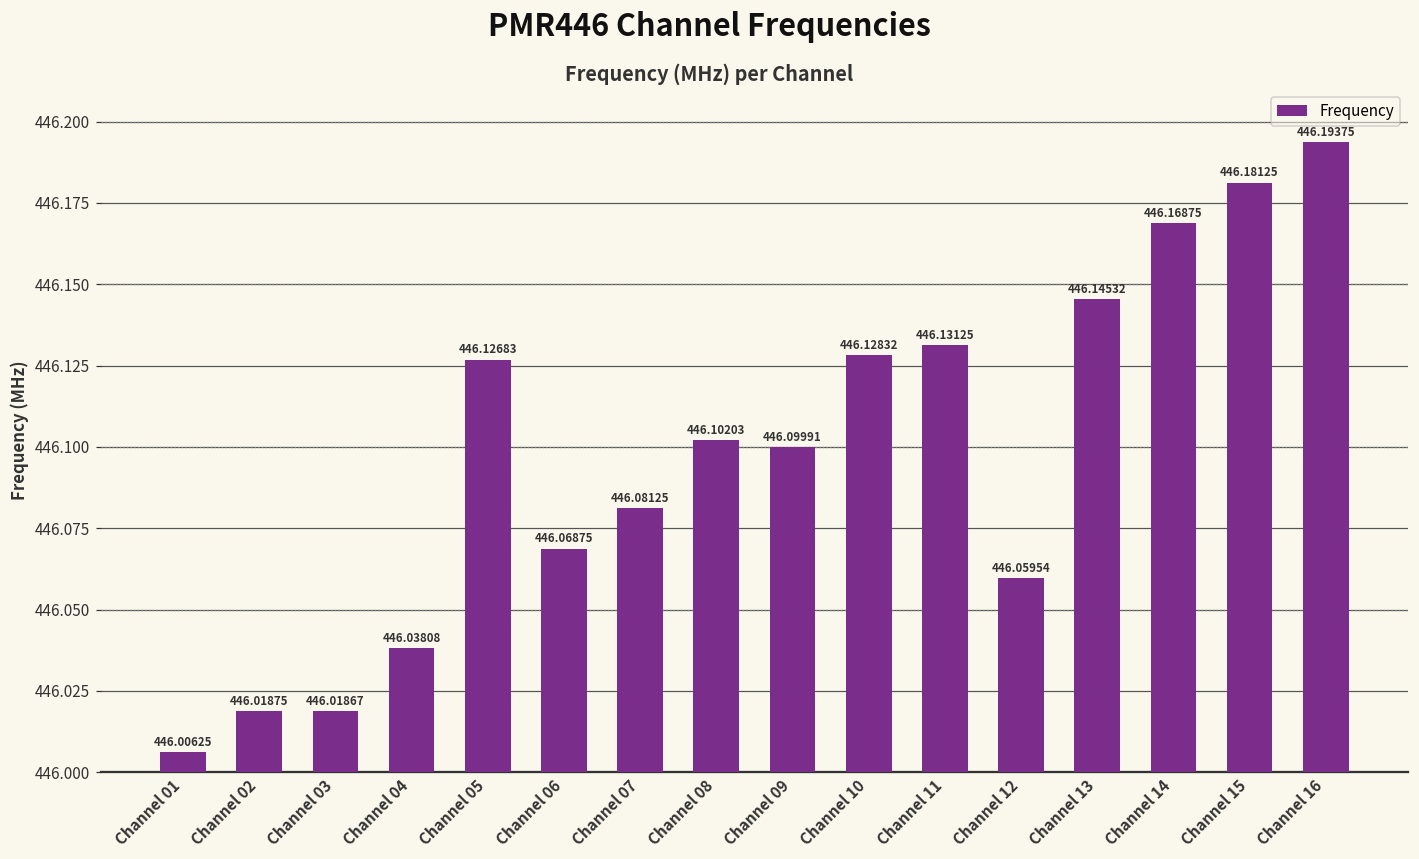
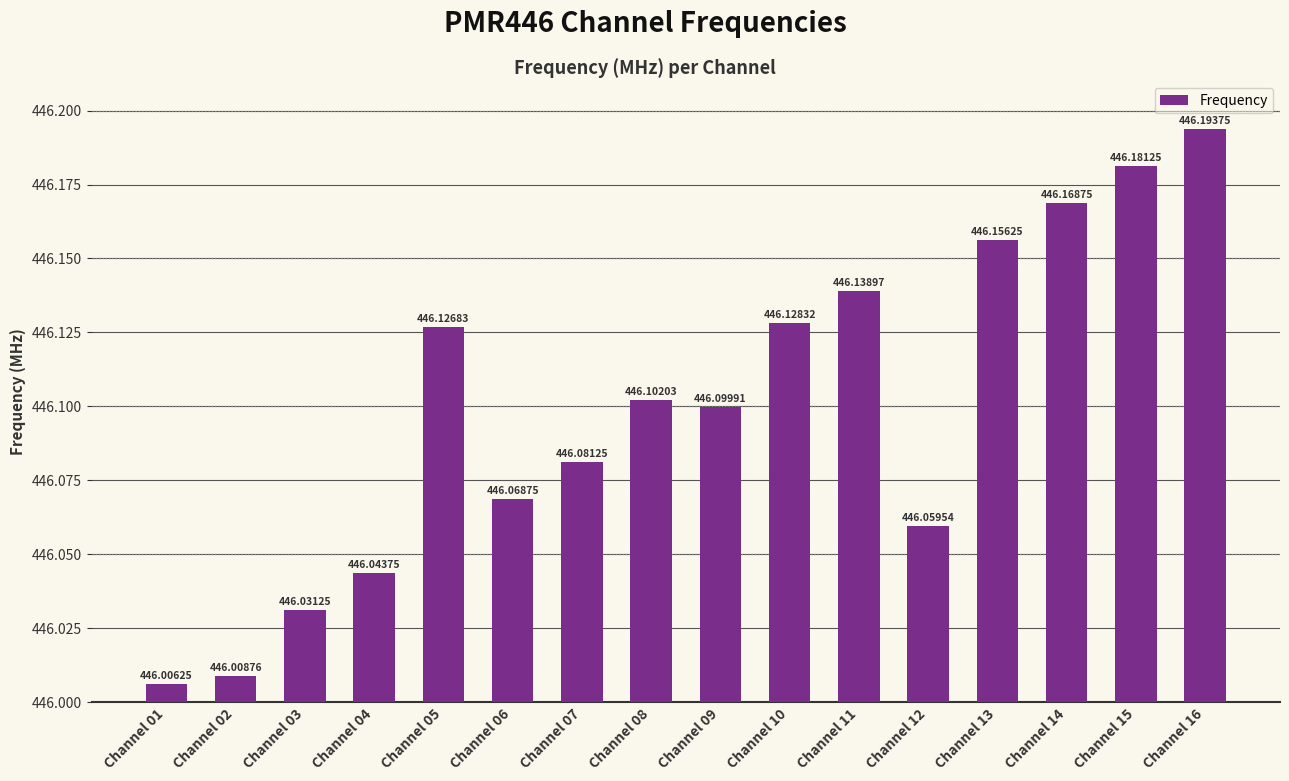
  {
    "Channel 01": 446.00625,
-   "Channel 02": 446.01875,
-   "Channel 03": 446.01867,
-   "Channel 04": 446.03808,
+   "Channel 02": 446.00876,
+   "Channel 03": 446.03125,
+   "Channel 04": 446.04375,
    "Channel 05": 446.12683,
    "Channel 06": 446.06875,
    "Channel 07": 446.08125,
    "Channel 08": 446.10203,
    "Channel 09": 446.09991,
    "Channel 10": 446.12832,
-   "Channel 11": 446.13125,
+   "Channel 11": 446.13897,
    "Channel 12": 446.05954,
-   "Channel 13": 446.14532,
+   "Channel 13": 446.15625,
    "Channel 14": 446.16875,
    "Channel 15": 446.18125,
    "Channel 16": 446.19375
  }
